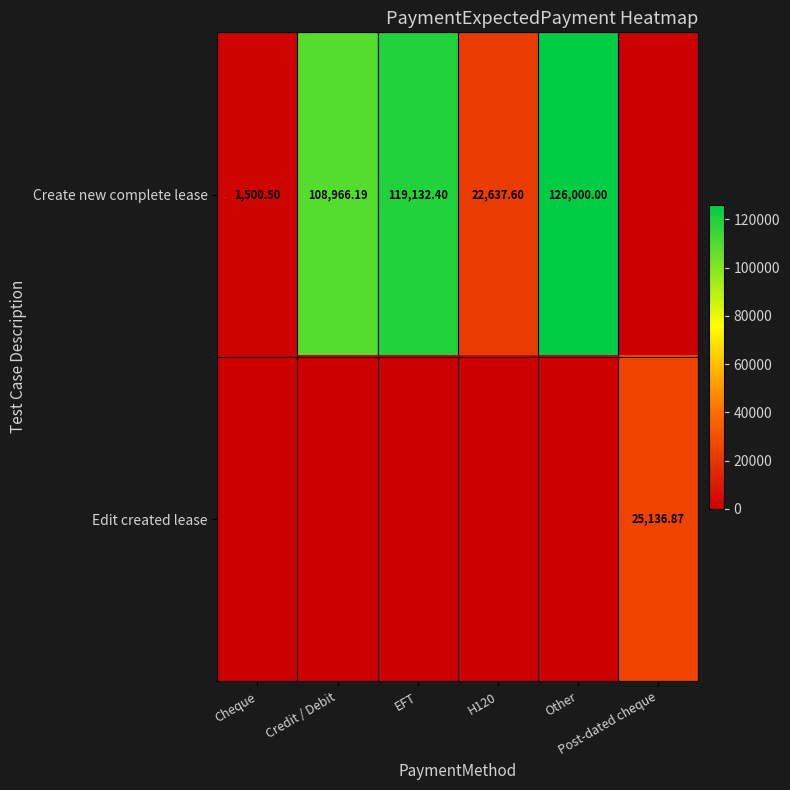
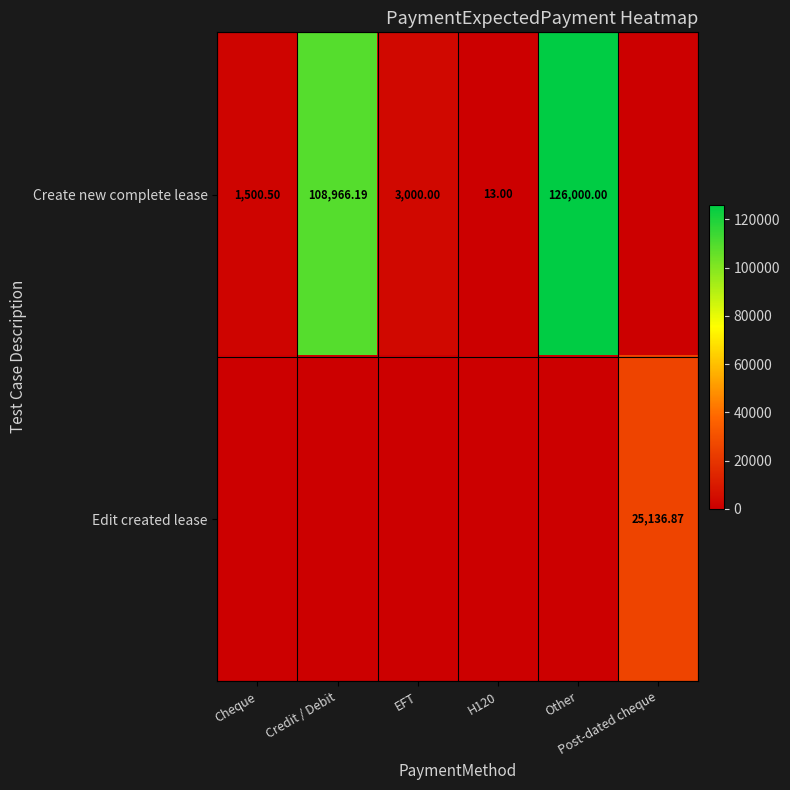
  {
    "Create new complete lease": {
      "Cheque": "1,500.50",
      "Credit / Debit": "108,966.19",
-     "EFT": "119,132.40",
-     "H120": "22,637.60",
+     "EFT": "3,000.00",
+     "H120": "13.00",
      "Other": "126,000.00"
    },
    "Edit created lease": {
      "Post-dated cheque": "25,136.87"
    }
  }
